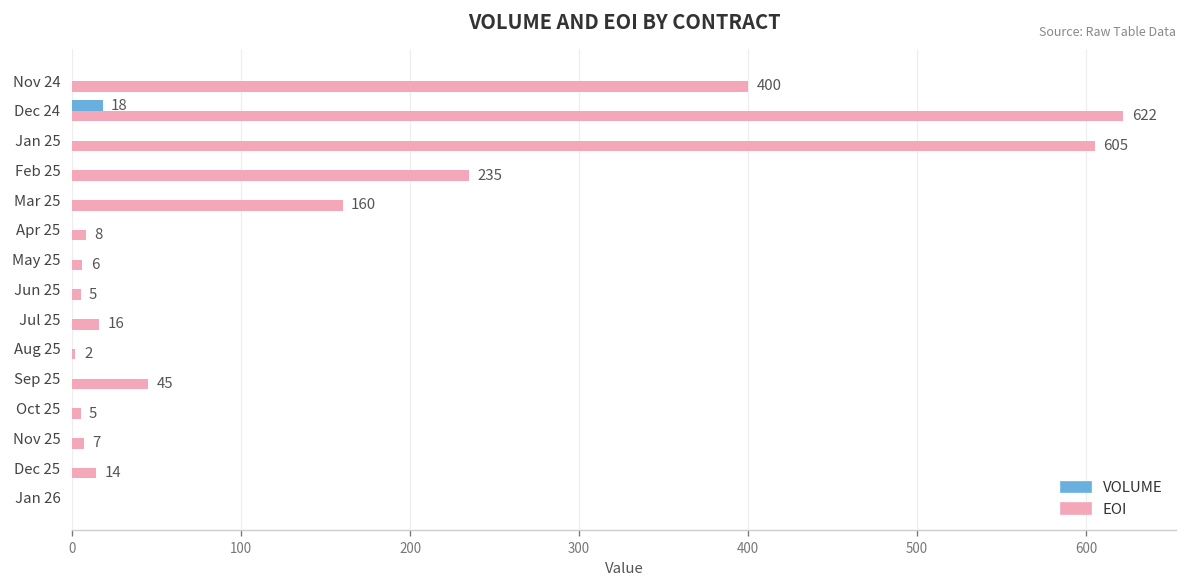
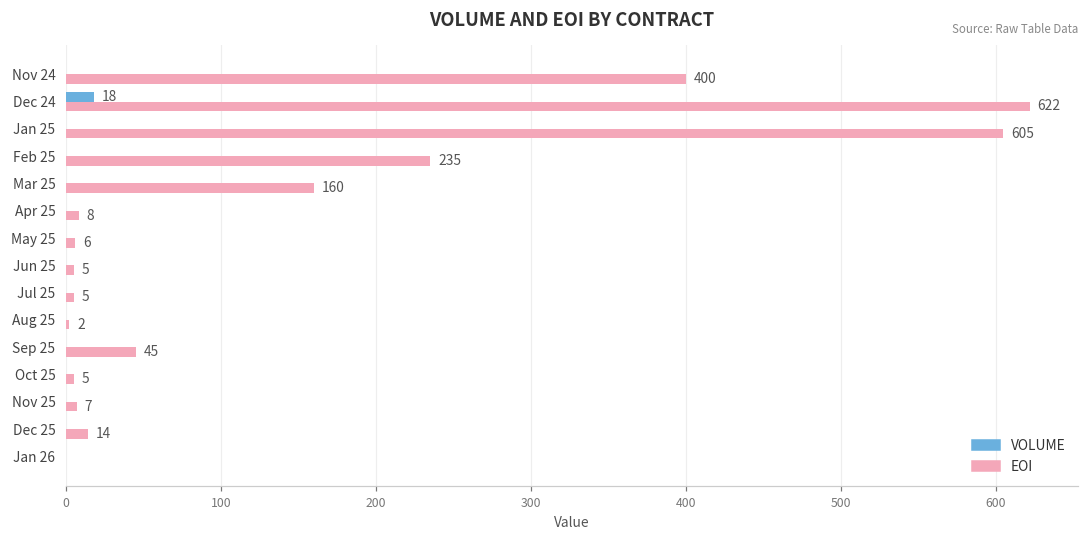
  {
    "EOI": {
      "Nov 24": 400,
      "Dec 24": 622,
      "Jan 25": 605,
      "Feb 25": 235,
      "Mar 25": 160,
      "Apr 25": 8,
      "May 25": 6,
      "Jun 25": 5,
-     "Jul 25": 16,
+     "Jul 25": 5,
      "Aug 25": 2,
      "Sep 25": 45,
      "Oct 25": 5,
      "Nov 25": 7,
      "Dec 25": 14
    },
    "VOLUME": {
      "Dec 24": 18
    }
  }
